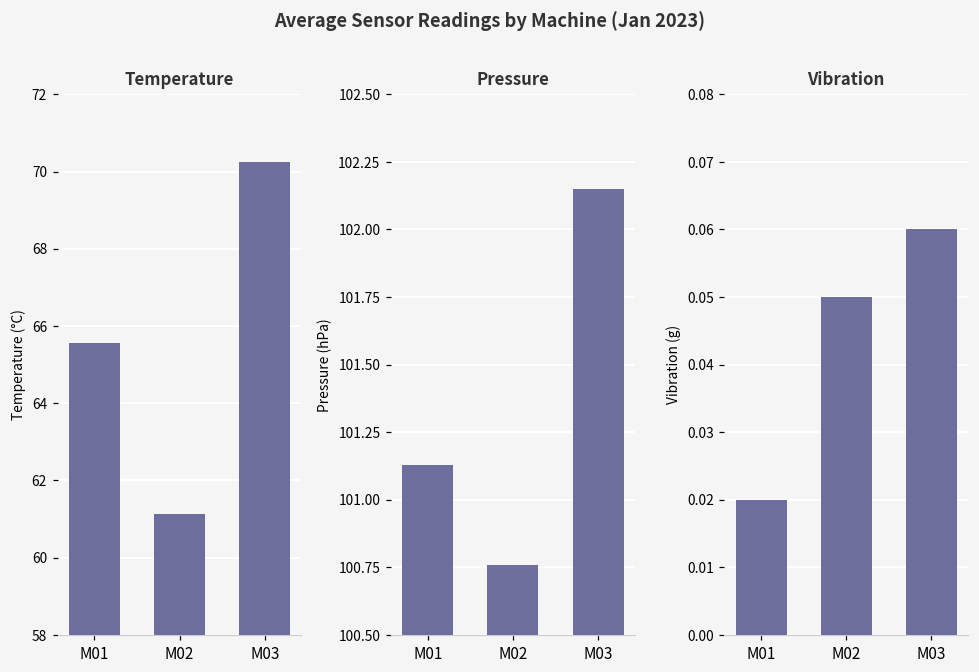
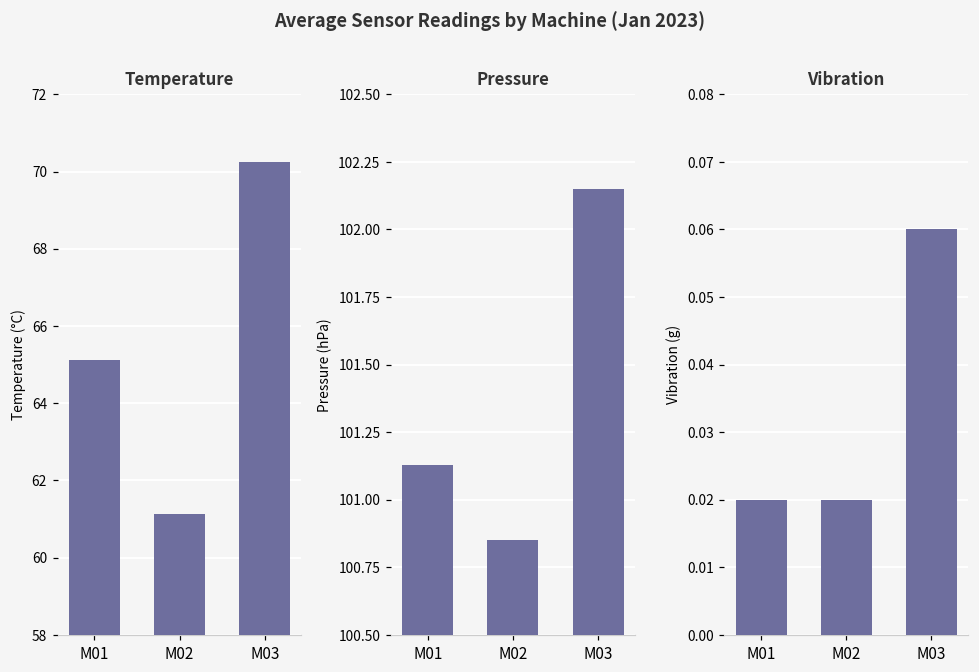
  {
    "Temperature": {
-     "M01": 65.6,
+     "M01": 65.1,
      "M02": 61.1,
      "M03": 70.3
    },
    "Pressure": {
      "M01": 101.13,
-     "M02": 100.76,
+     "M02": 100.85,
      "M03": 102.15
    },
    "Vibration": {
      "M01": 0.02,
-     "M02": 0.05,
+     "M02": 0.02,
      "M03": 0.06
    }
  }
